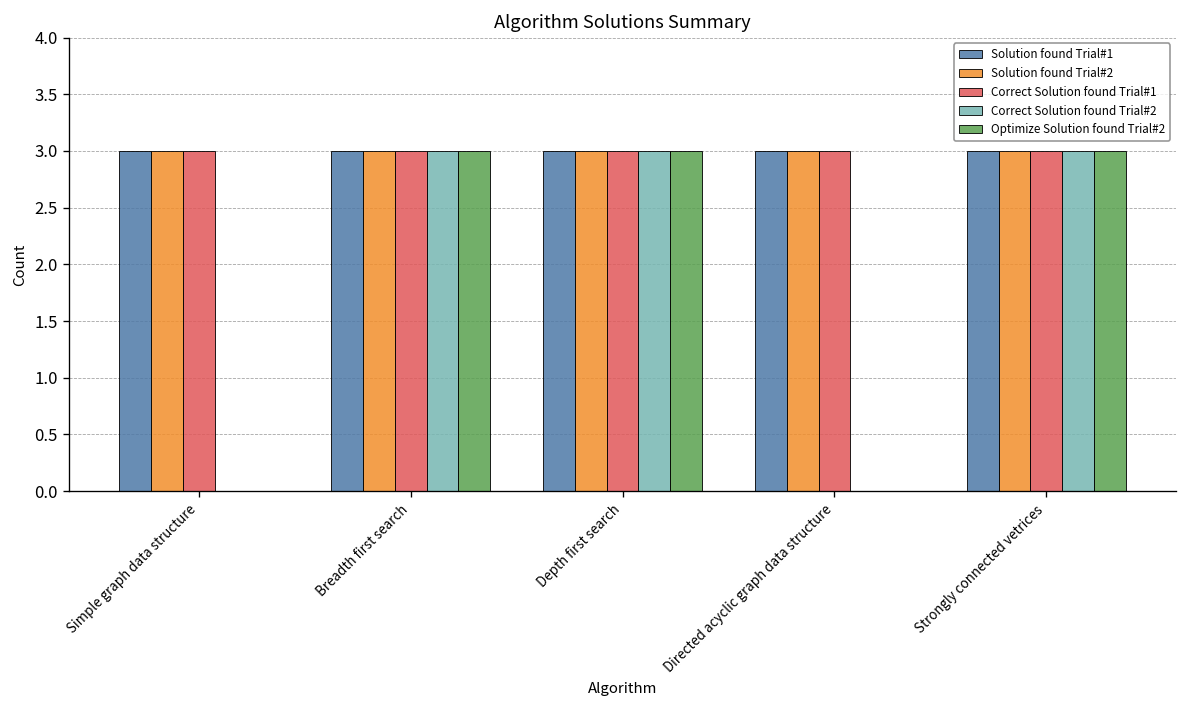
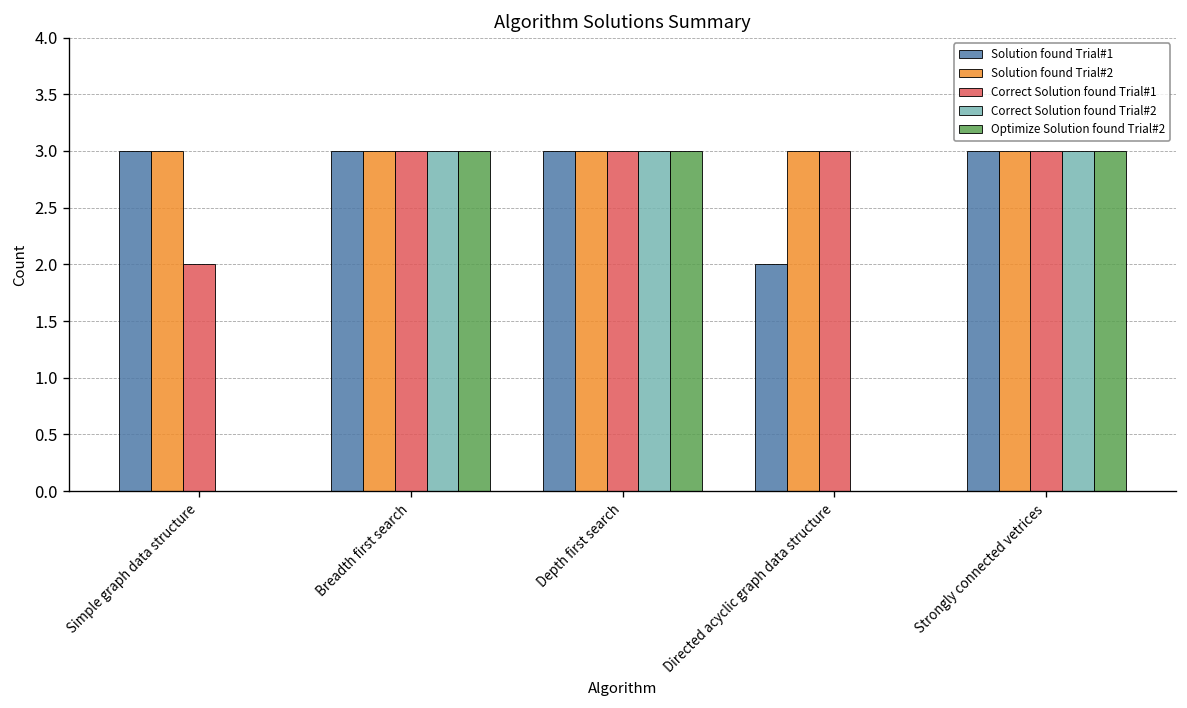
  {
    "Solution found Trial#1": {
      "Simple graph data structure": 3,
      "Breadth first search": 3,
      "Depth first search": 3,
-     "Directed acyclic graph data structure": 3,
+     "Directed acyclic graph data structure": 2,
      "Strongly connected vetrices": 3
    },
    "Solution found Trial#2": {
      "Simple graph data structure": 3,
      "Breadth first search": 3,
      "Depth first search": 3,
      "Directed acyclic graph data structure": 3,
      "Strongly connected vetrices": 3
    },
    "Correct Solution found Trial#1": {
-     "Simple graph data structure": 3,
+     "Simple graph data structure": 2,
      "Breadth first search": 3,
      "Depth first search": 3,
      "Directed acyclic graph data structure": 3,
      "Strongly connected vetrices": 3
    },
    "Correct Solution found Trial#2": {
      "Simple graph data structure": 0,
      "Breadth first search": 3,
      "Depth first search": 3,
      "Directed acyclic graph data structure": 0,
      "Strongly connected vetrices": 3
    },
    "Optimize Solution found Trial#2": {
      "Simple graph data structure": 0,
      "Breadth first search": 3,
      "Depth first search": 3,
      "Directed acyclic graph data structure": 0,
      "Strongly connected vetrices": 3
    }
  }
